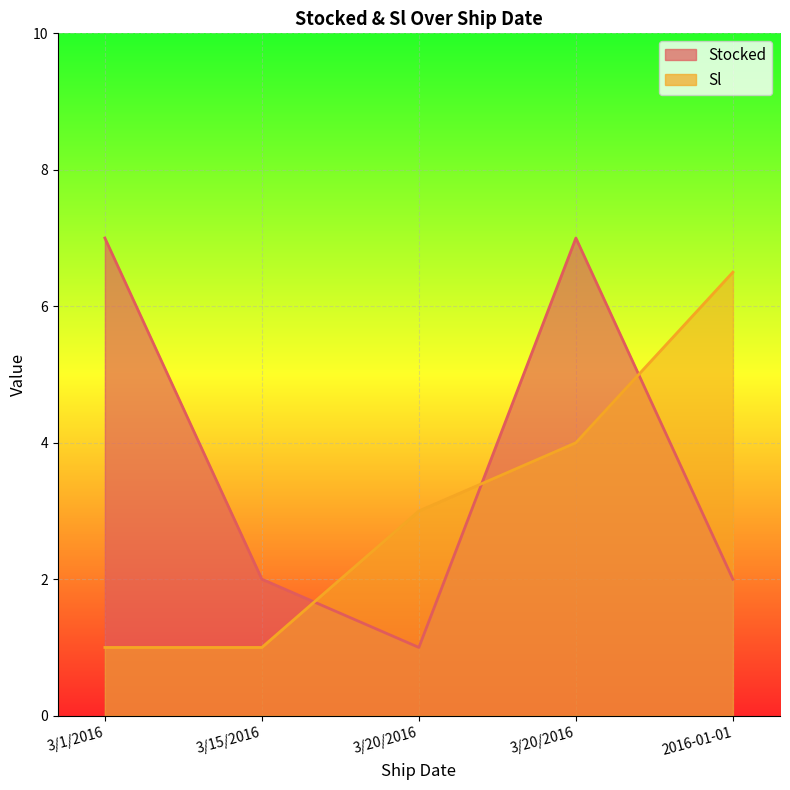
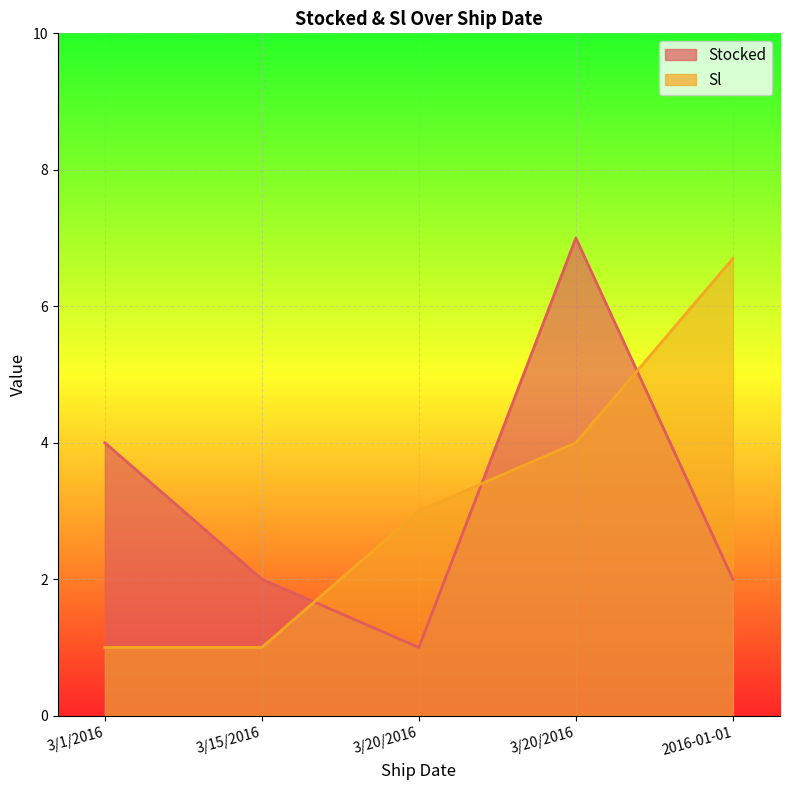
  {
    "Stocked": {
-     "3/1/2016": 7,
+     "3/1/2016": 4,
      "3/15/2016": 2,
      "2016-01-01": 2
    },
    "Sl": {
      "3/1/2016": 1.0,
      "3/15/2016": 1.0,
-     "2016-01-01": 6.5
+     "2016-01-01": 6.7
    }
  }
